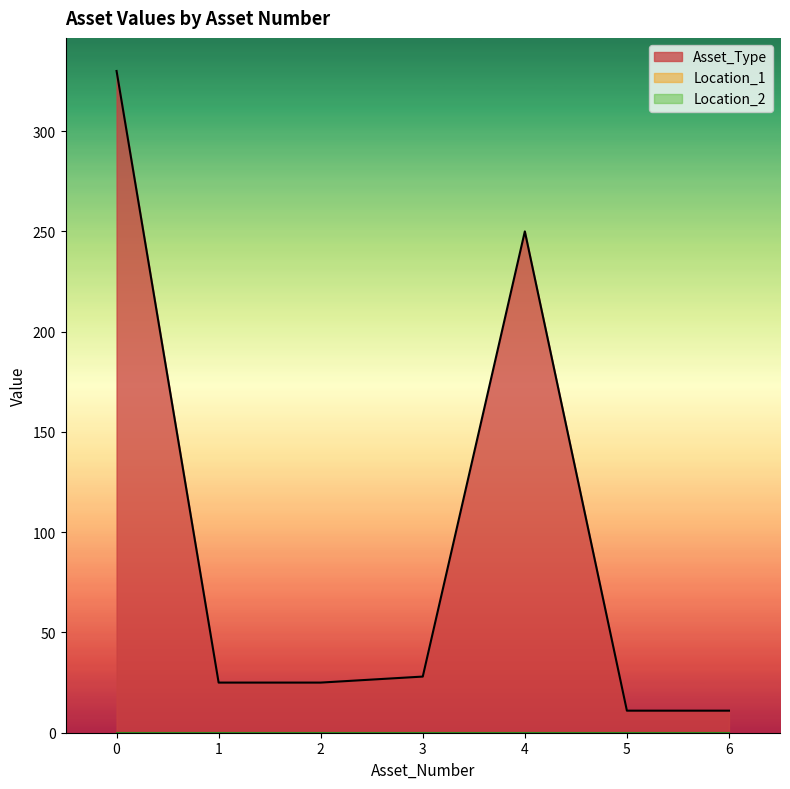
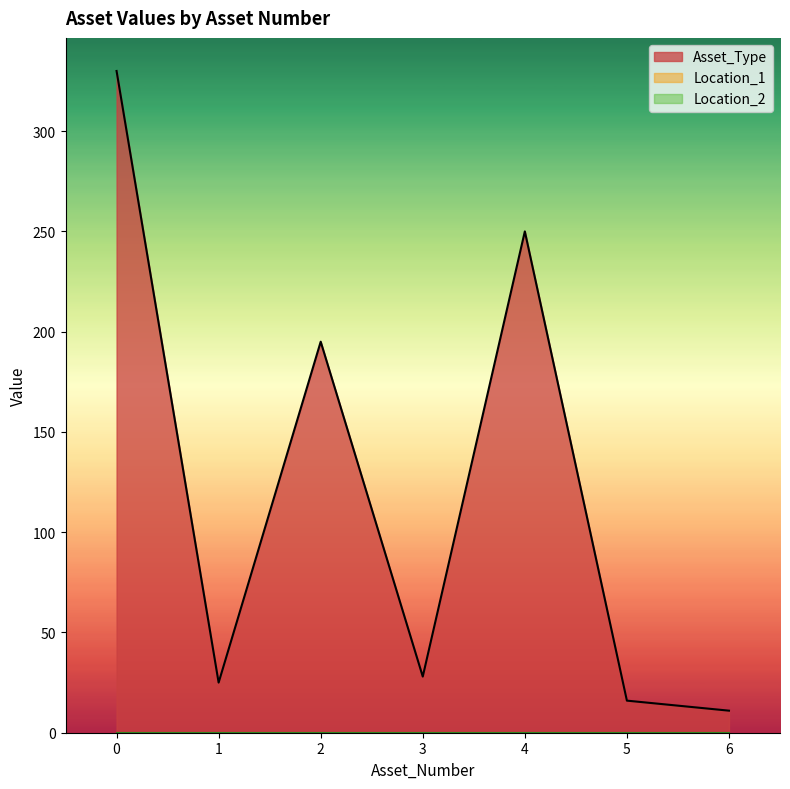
  {
    "Asset_Type": {
      "0": 330,
      "1": 25,
-     "2": 25,
+     "2": 195,
      "3": 28,
      "4": 250,
-     "5": 11,
+     "5": 16,
      "6": 11
    },
    "Location_2": {
      "0": 0,
      "1": 0,
      "2": 0,
      "3": 0,
      "4": 0,
      "5": 0,
      "6": 0
    }
  }
